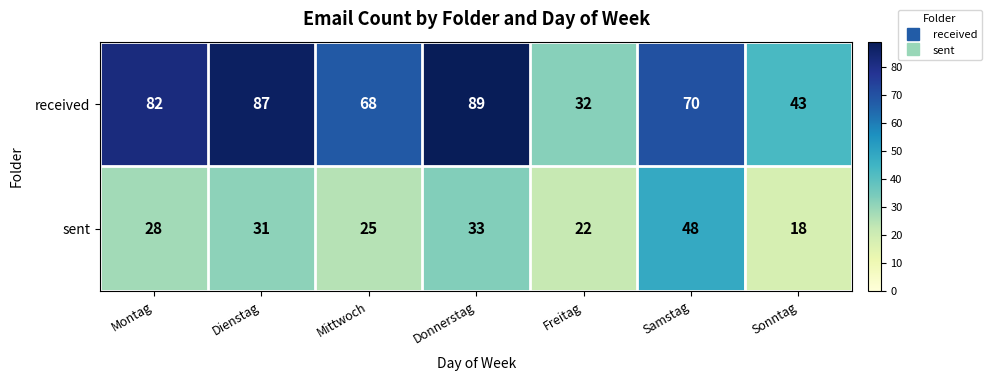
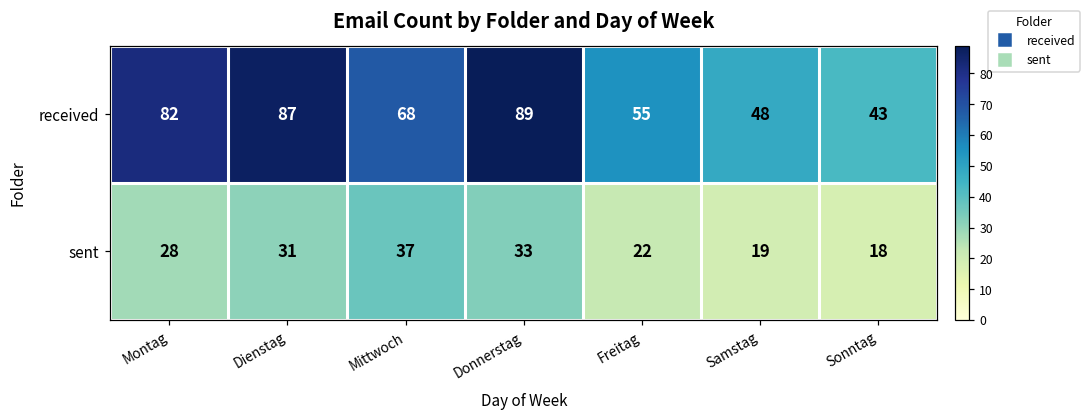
  {
    "received": {
      "Montag": 82,
      "Dienstag": 87,
      "Mittwoch": 68,
      "Donnerstag": 89,
-     "Freitag": 32,
-     "Samstag": 70,
+     "Freitag": 55,
+     "Samstag": 48,
      "Sonntag": 43
    },
    "sent": {
      "Montag": 28,
      "Dienstag": 31,
-     "Mittwoch": 25,
+     "Mittwoch": 37,
      "Donnerstag": 33,
      "Freitag": 22,
-     "Samstag": 48,
+     "Samstag": 19,
      "Sonntag": 18
    }
  }
